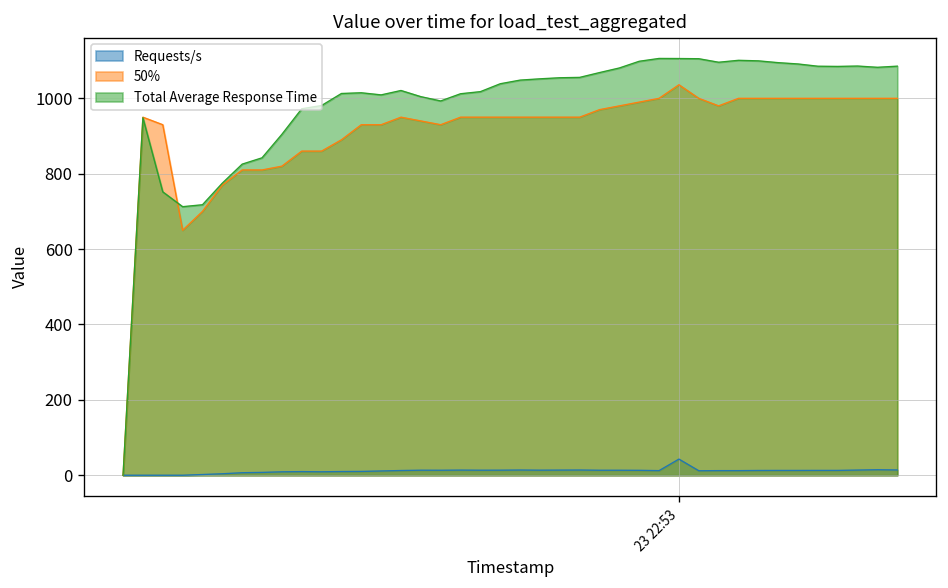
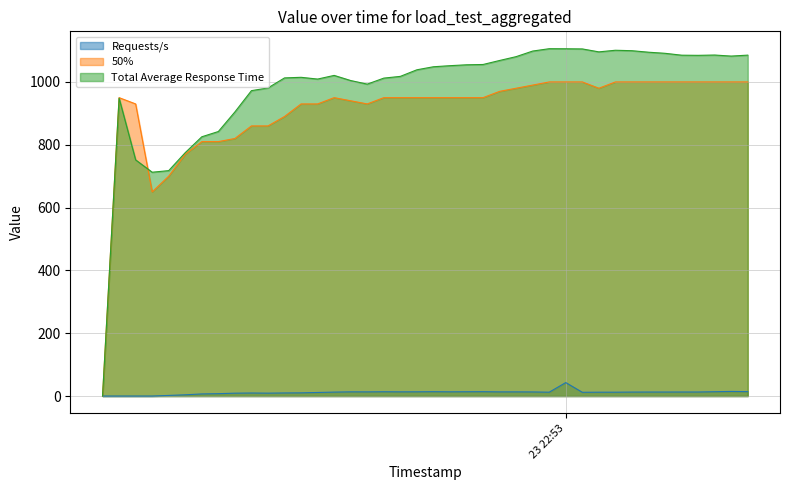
  {
    "Requests/s": {
      "23 22:53": 40
    },
    "50%": {
-     "23 22:53": 1040
+     "23 22:53": 1000
    },
    "Total Average Response Time": {
      "23 22:53": 1110
    }
  }
